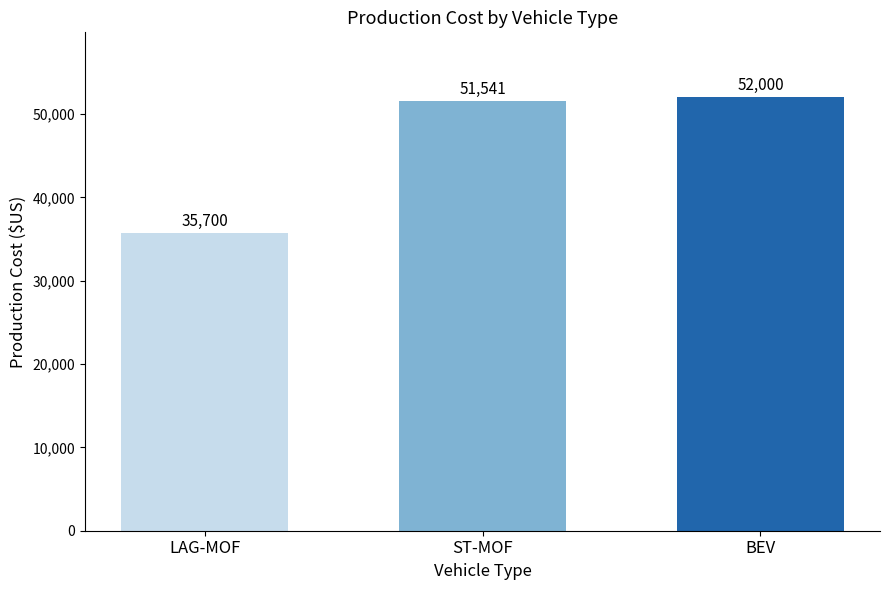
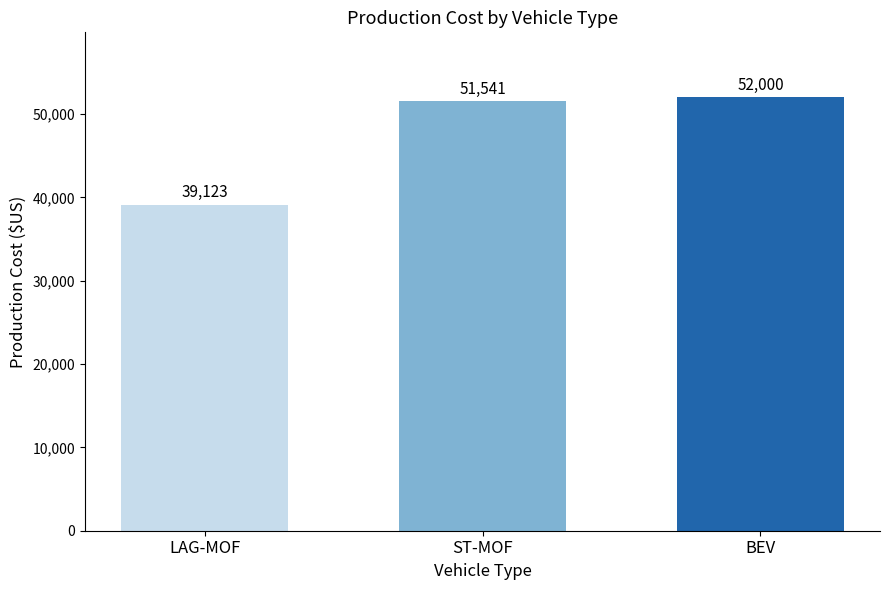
  {
-   "LAG-MOF": "35,700",
+   "LAG-MOF": "39,123",
    "ST-MOF": "51,541",
    "BEV": "52,000"
  }
